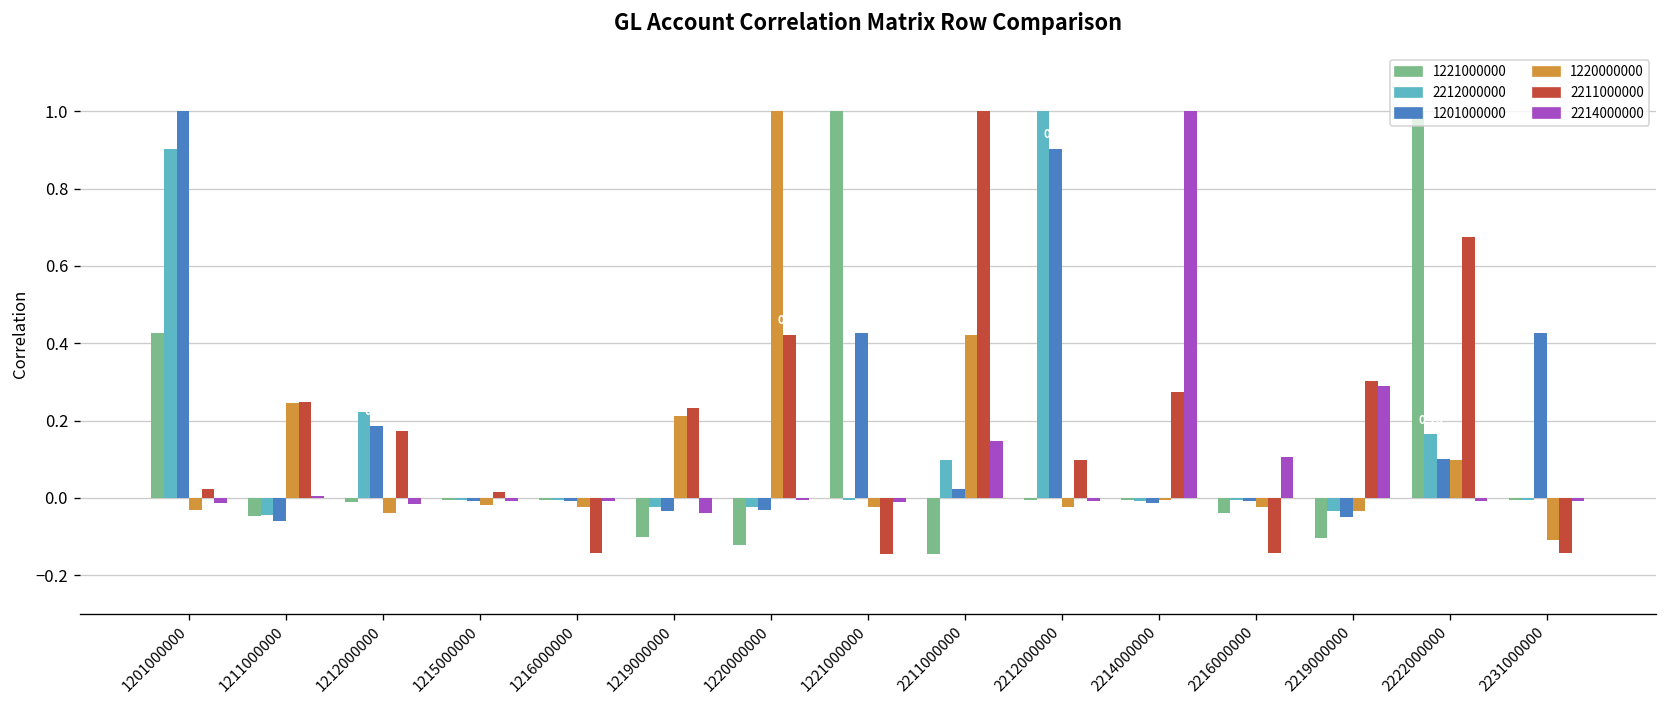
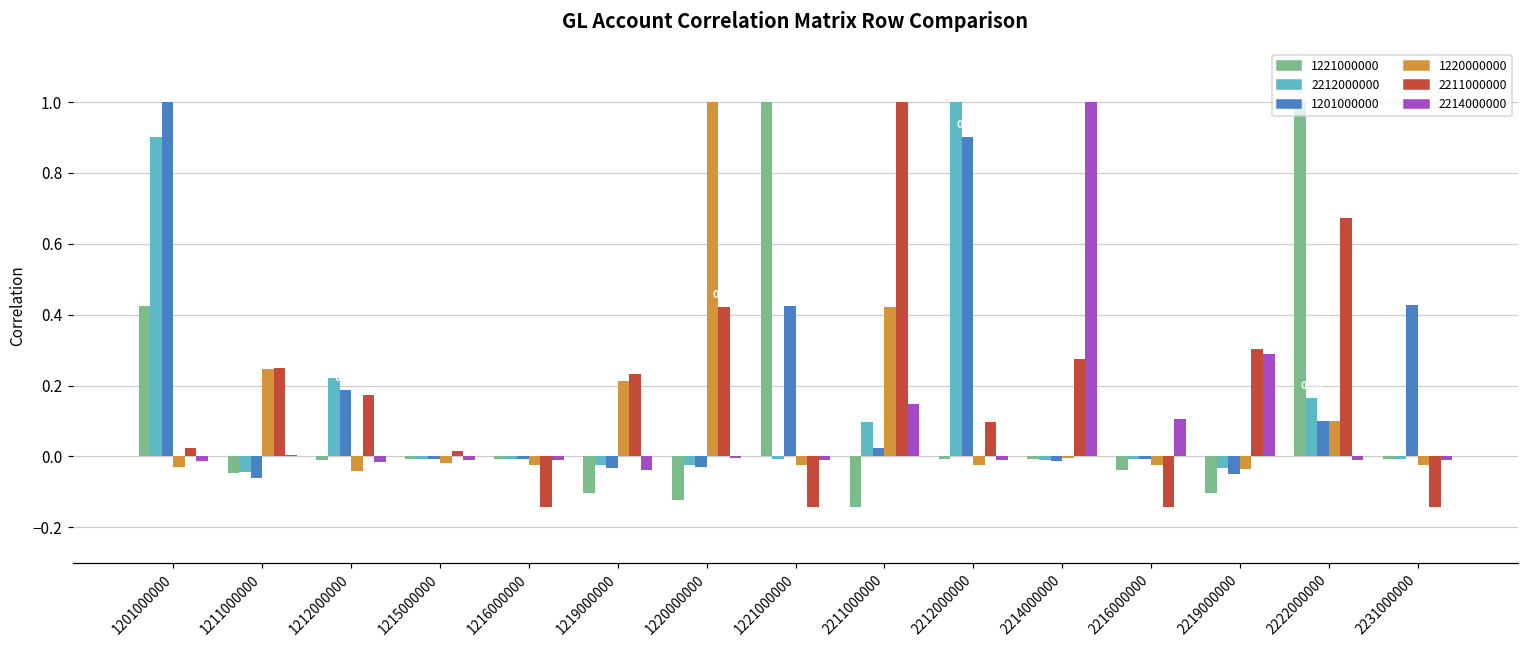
  {
    "1221000000": {
      "1201000000": 0.43,
      "1211000000": -0.05,
      "1212000000": -0.01,
      "1219000000": -0.10,
      "1220000000": -0.12,
      "1221000000": 1.00,
      "2211000000": -0.14,
      "2216000000": -0.04,
      "2219000000": -0.10
    },
    "1220000000": {
      "1201000000": -0.03,
      "1211000000": 0.25,
      "1212000000": -0.04,
      "1215000000": -0.02,
      "1216000000": -0.02,
      "1219000000": 0.21,
      "1220000000": 1.00,
      "1221000000": -0.02,
      "2211000000": 0.42,
      "2212000000": -0.02,
      "2216000000": -0.02,
      "2219000000": -0.04,
      "2222000000": 0.10,
-     "2231000000": -0.11
+     "2231000000": -0.02
    },
    "2211000000": {
      "1201000000": 0.02,
      "1211000000": 0.25,
      "1212000000": 0.17,
      "1215000000": 0.01,
      "1216000000": -0.14,
      "1219000000": 0.23,
      "1220000000": 0.42,
      "1221000000": -0.14,
      "2211000000": 1.00,
      "2212000000": 0.10,
      "2214000000": 0.28,
      "2216000000": -0.14,
      "2219000000": 0.30,
      "2222000000": 0.67,
      "2231000000": -0.14
    },
    "2214000000": {
      "1201000000": -0.01,
      "1212000000": -0.02,
      "1215000000": -0.01,
      "1216000000": -0.01,
      "1219000000": -0.04,
      "1221000000": -0.01,
      "2211000000": 0.15,
      "2212000000": -0.01,
      "2214000000": 1.00,
      "2216000000": 0.11,
      "2219000000": 0.29,
      "2222000000": -0.01,
      "2231000000": -0.01
    }
  }
